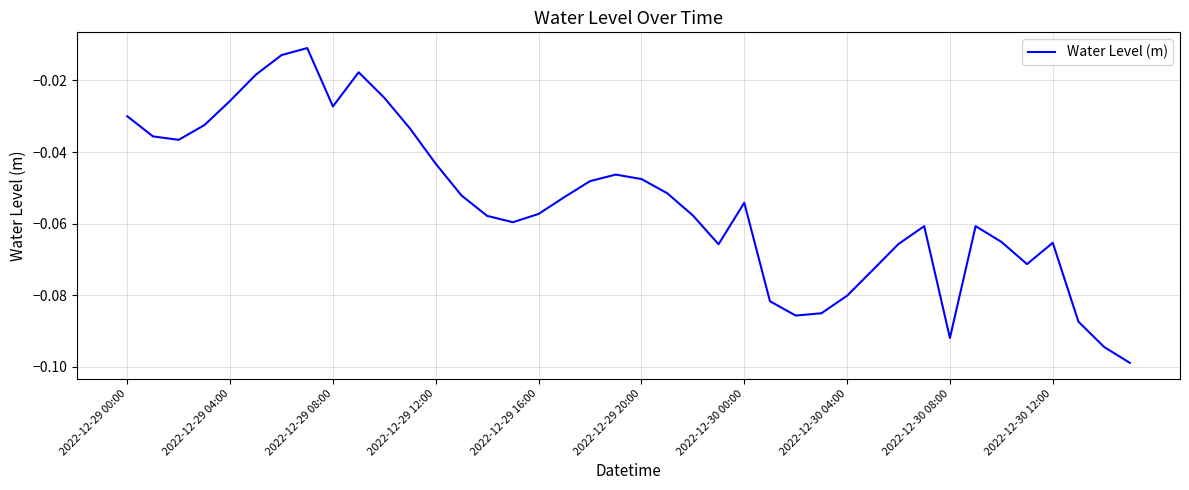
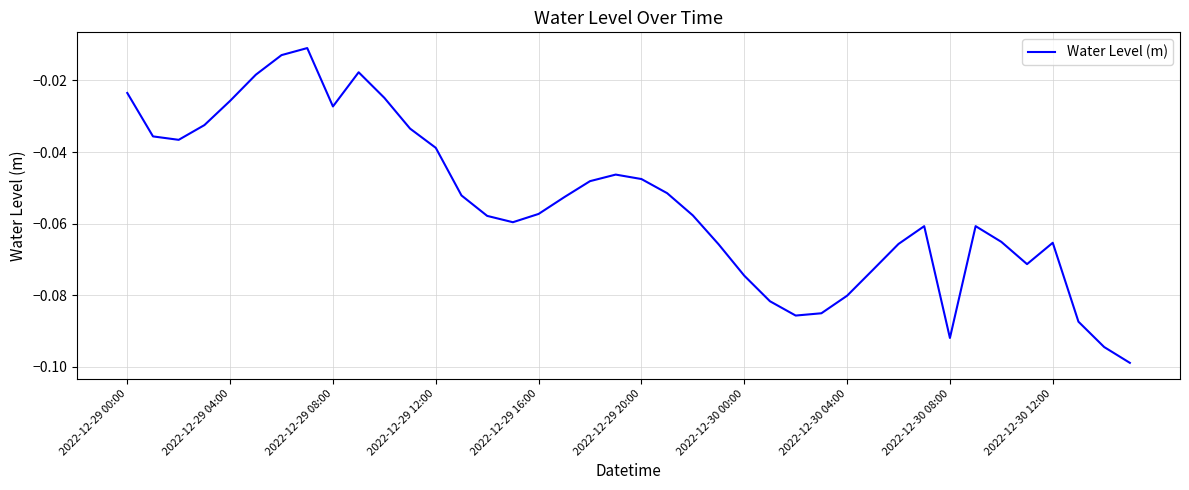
  {
-   "2022-12-29 00:00": -0.030,
+   "2022-12-29 00:00": -0.023,
    "2022-12-29 04:00": -0.026,
    "2022-12-29 08:00": -0.027,
-   "2022-12-29 12:00": -0.043,
+   "2022-12-29 12:00": -0.039,
    "2022-12-29 16:00": -0.057,
    "2022-12-29 20:00": -0.048,
-   "2022-12-30 00:00": -0.054,
+   "2022-12-30 00:00": -0.075,
    "2022-12-30 04:00": -0.080,
    "2022-12-30 08:00": -0.092,
    "2022-12-30 12:00": -0.065
  }
